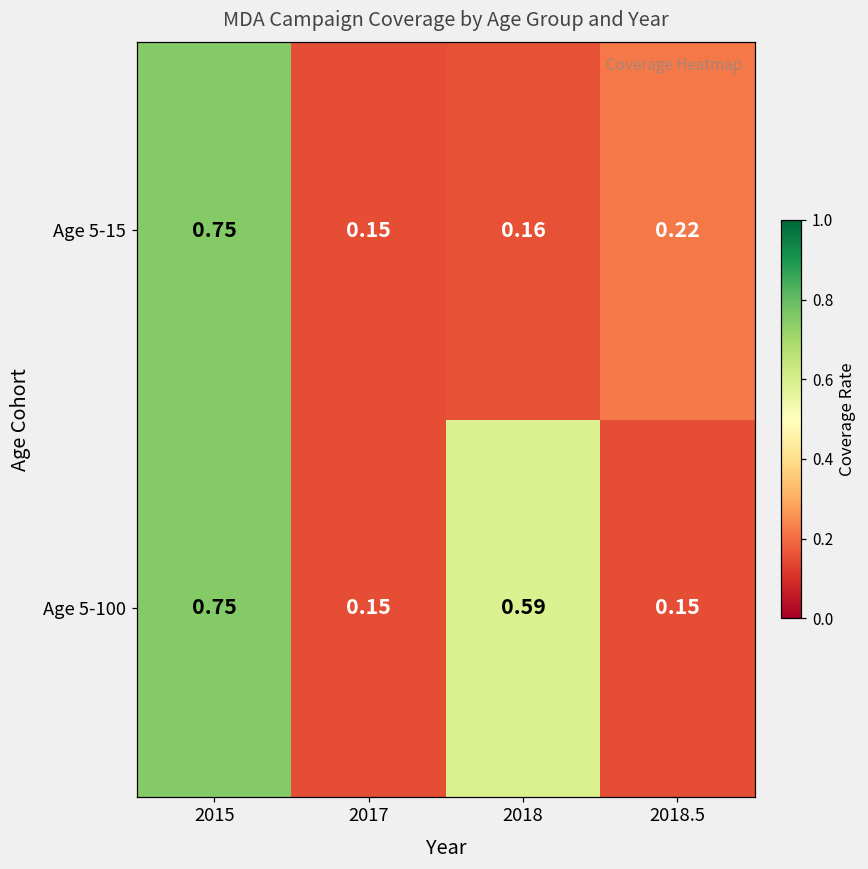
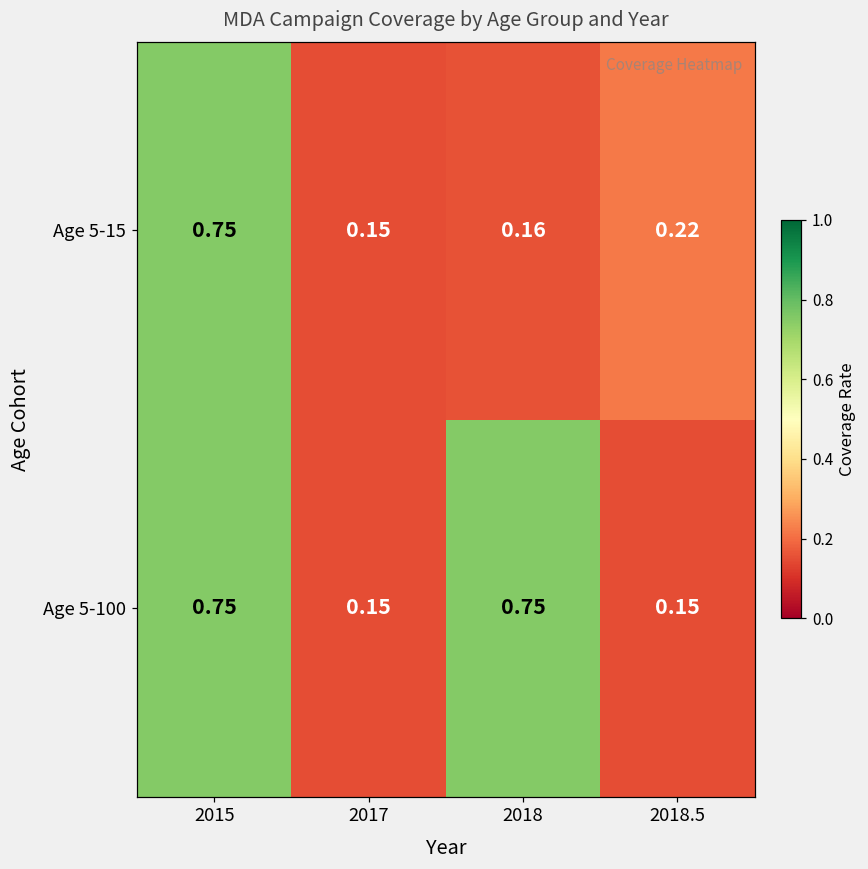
  {
    "Age 5-15": {
      "2015": 0.75,
      "2017": 0.15,
      "2018": 0.16
    },
    "Age 5-100": {
      "2015": 0.75,
      "2017": 0.15,
-     "2018": 0.59,
+     "2018": 0.75,
      "2018.5": 0.15
    }
  }
